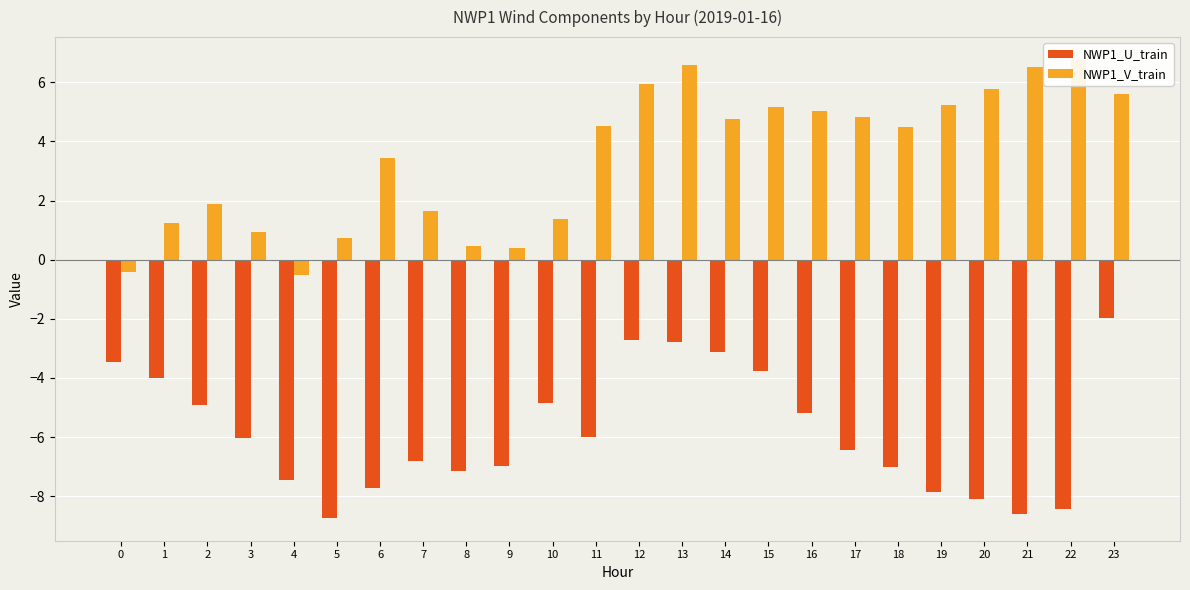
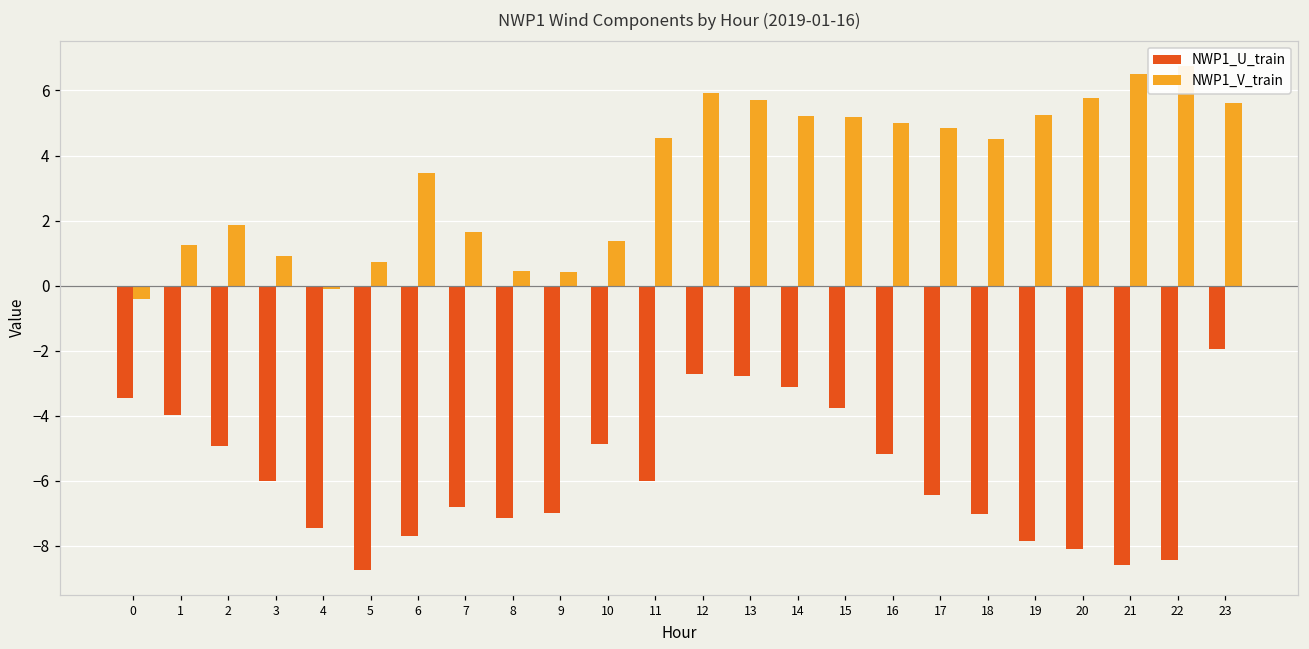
  {
    "NWP1_U_train": {
      "0": -3.5,
      "1": -4.0,
      "2": -4.9,
      "3": -6.0,
      "4": -7.5,
      "5": -8.7,
      "6": -7.7,
      "7": -6.8,
      "8": -7.1,
      "9": -7.0,
      "10": -4.9,
      "11": -6.0,
      "12": -2.7,
      "13": -2.8,
      "14": -3.1,
      "15": -3.8,
      "16": -5.2,
      "17": -6.4,
      "18": -7.0,
      "19": -7.8,
      "20": -8.1,
      "21": -8.6,
      "22": -8.4,
      "23": -2.0
    },
    "NWP1_V_train": {
      "0": -0.4,
      "1": 1.2,
      "2": 1.9,
      "3": 0.9,
-     "4": -0.5,
+     "4": -0.1,
      "5": 0.7,
      "6": 3.5,
      "7": 1.6,
      "8": 0.5,
      "9": 0.4,
      "10": 1.4,
      "11": 4.5,
      "12": 5.9,
-     "13": 6.6,
-     "14": 4.8,
+     "13": 5.7,
+     "14": 5.2,
      "15": 5.2,
      "16": 5.0,
      "17": 4.8,
      "18": 4.5,
      "19": 5.2,
      "20": 5.8,
      "21": 6.5,
      "23": 5.6
    }
  }
